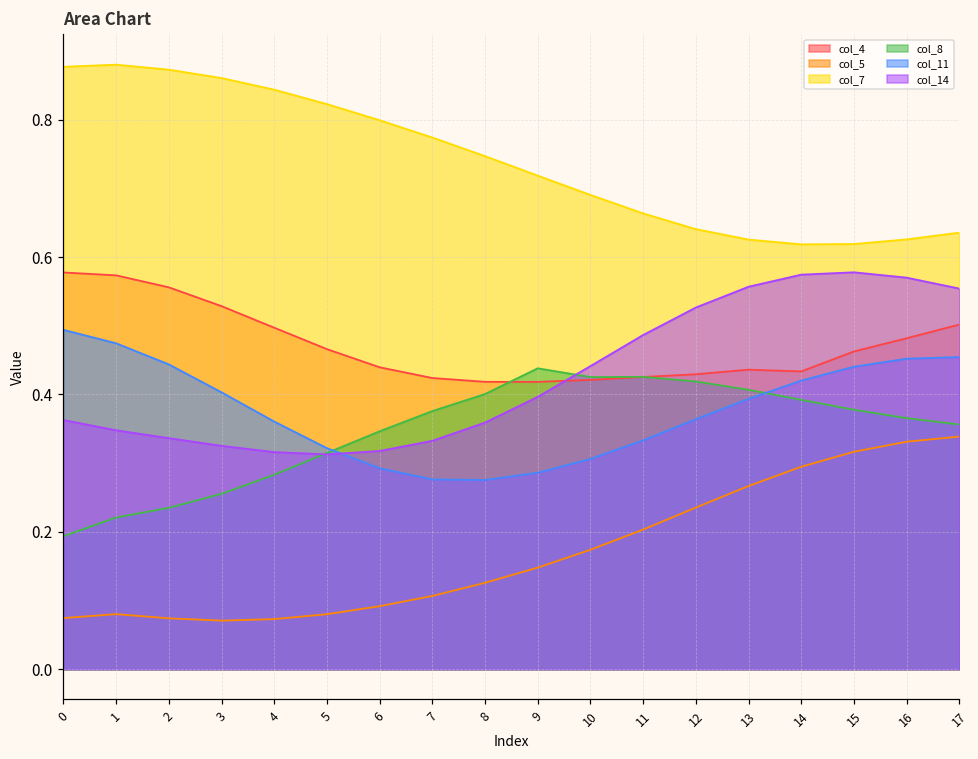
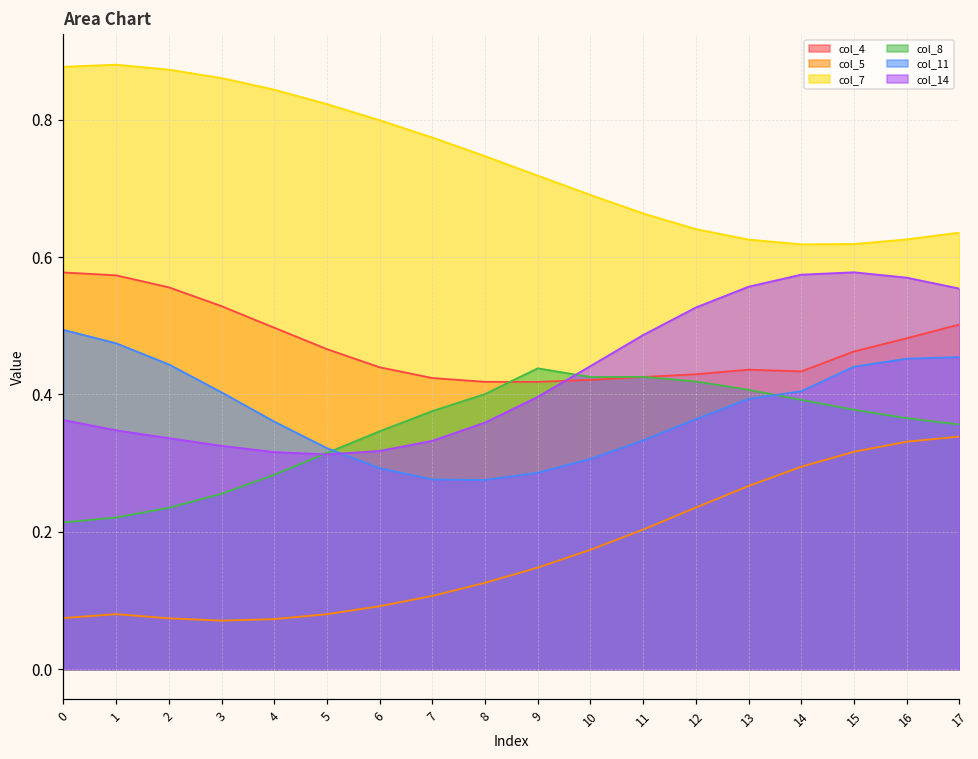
  {
    "col_4": {
      "0": 0.58,
      "1": 0.57,
      "2": 0.56,
      "3": 0.53,
      "4": 0.50,
      "5": 0.47,
      "6": 0.44,
      "7": 0.42,
      "8": 0.42,
      "9": 0.42,
      "10": 0.42,
      "12": 0.43,
      "13": 0.44,
      "14": 0.43,
      "15": 0.46,
      "16": 0.48,
      "17": 0.50
    },
    "col_5": {
      "0": 0.07,
      "1": 0.08,
      "2": 0.07,
      "3": 0.07,
      "4": 0.07,
      "5": 0.08,
      "6": 0.09,
      "7": 0.11,
      "8": 0.13,
      "9": 0.15,
      "10": 0.17,
      "11": 0.20,
      "12": 0.24,
      "13": 0.27,
      "14": 0.29,
      "15": 0.32,
      "16": 0.33,
      "17": 0.34
    },
    "col_7": {
      "0": 0.88,
      "1": 0.88,
      "2": 0.87,
      "3": 0.86,
      "4": 0.84,
      "5": 0.82,
      "6": 0.80,
      "7": 0.77,
      "8": 0.75,
      "9": 0.72,
      "10": 0.69,
      "11": 0.66,
      "12": 0.64,
      "13": 0.63,
      "14": 0.62,
      "15": 0.62,
      "16": 0.63,
      "17": 0.64
    },
    "col_8": {
-     "0": 0.19,
+     "0": 0.21,
      "1": 0.22,
      "2": 0.24,
      "3": 0.26,
      "4": 0.28,
      "6": 0.35,
      "7": 0.38,
      "8": 0.40,
      "9": 0.44,
      "10": 0.43,
      "12": 0.42,
      "13": 0.41,
      "14": 0.39,
      "15": 0.38,
      "16": 0.37,
      "17": 0.36
    },
    "col_11": {
      "0": 0.49,
      "1": 0.47,
      "2": 0.44,
      "3": 0.40,
      "4": 0.36,
      "5": 0.32,
      "6": 0.29,
      "7": 0.28,
      "8": 0.28,
      "9": 0.29,
      "10": 0.31,
      "11": 0.33,
      "12": 0.36,
      "13": 0.39,
-     "14": 0.42,
+     "14": 0.40,
      "15": 0.44,
      "16": 0.45,
      "17": 0.45
    },
    "col_14": {
      "0": 0.36,
      "1": 0.35,
      "2": 0.34,
      "3": 0.33,
      "4": 0.32,
      "6": 0.32,
      "7": 0.33,
      "8": 0.36,
      "9": 0.40,
      "10": 0.44,
      "11": 0.49,
      "12": 0.53,
      "13": 0.56,
      "14": 0.57,
      "15": 0.58,
      "16": 0.57,
      "17": 0.55
    }
  }
